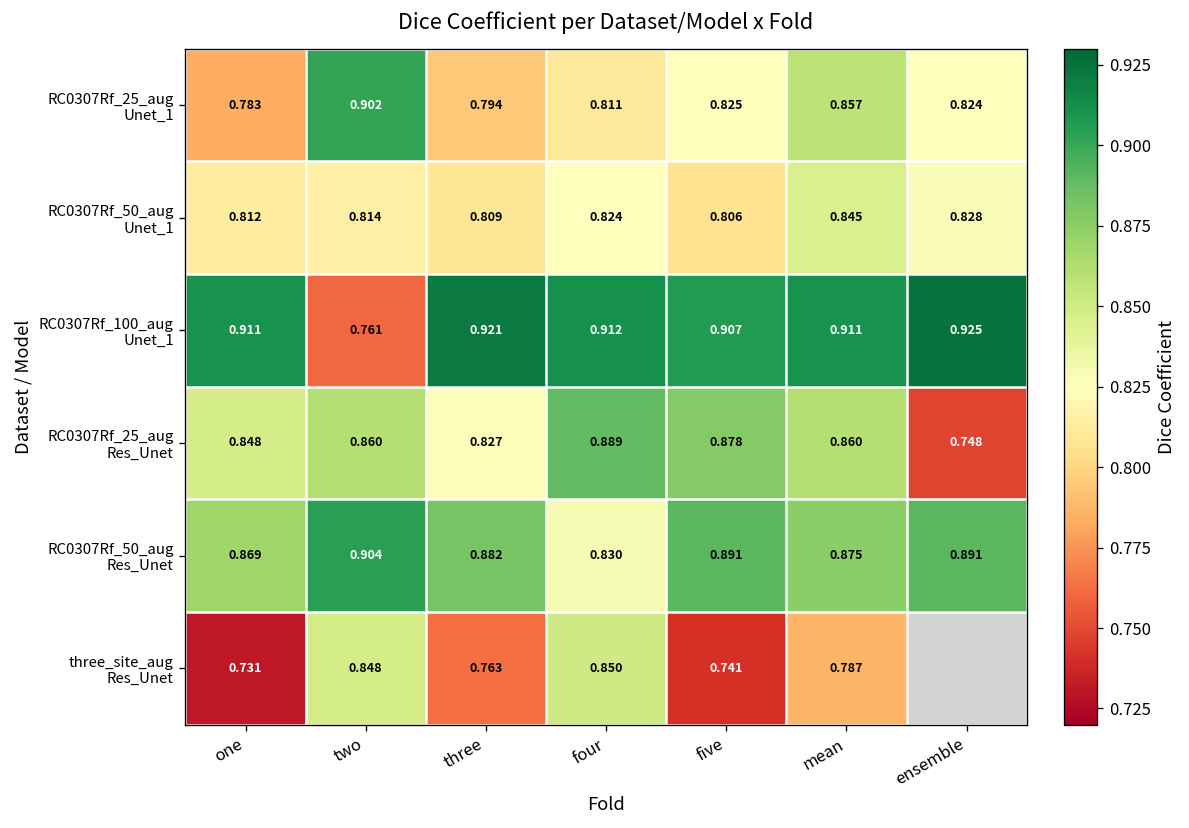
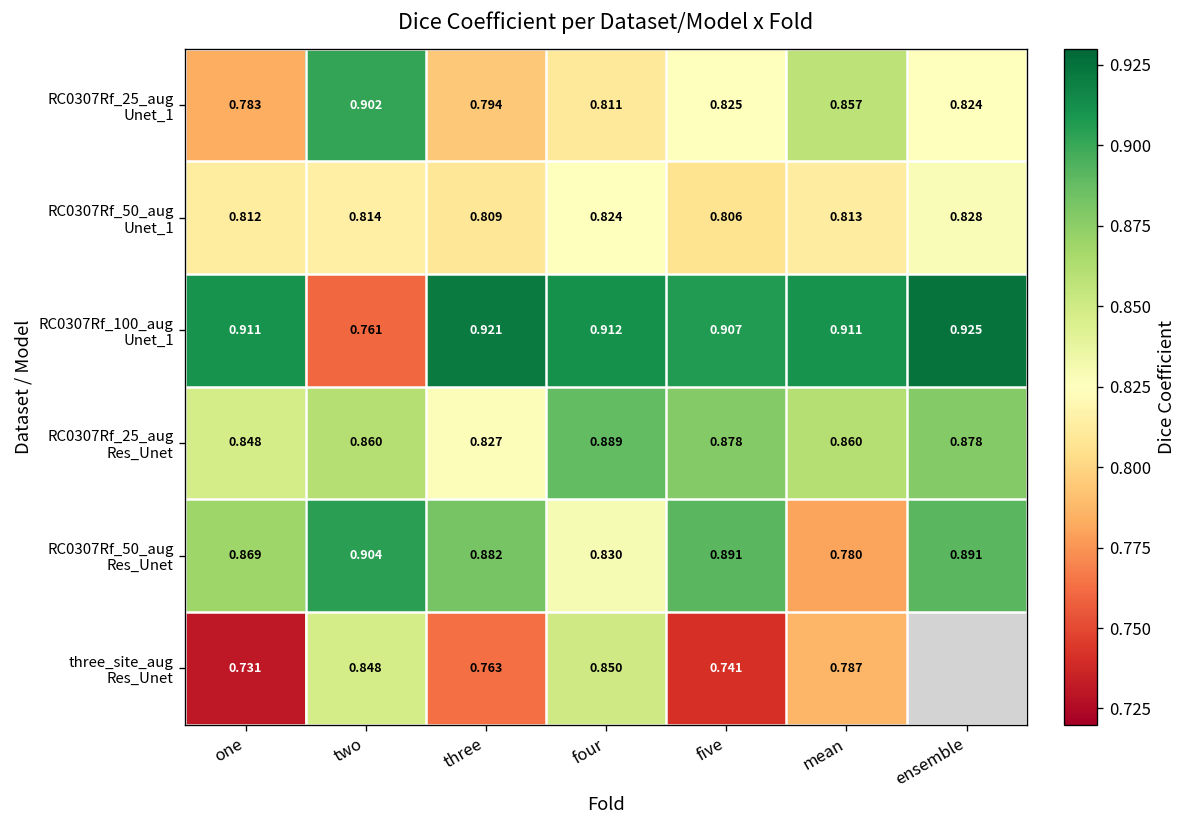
  {
    "RC0307Rf_25_aug Unet_1": {
      "one": 0.783,
      "two": 0.902,
      "three": 0.794,
      "four": 0.811,
      "five": 0.825,
      "mean": 0.857,
      "ensemble": 0.824
    },
    "RC0307Rf_50_aug Unet_1": {
      "one": 0.812,
      "two": 0.814,
      "three": 0.809,
      "four": 0.824,
      "five": 0.806,
-     "mean": 0.845,
+     "mean": 0.813,
      "ensemble": 0.828
    },
    "RC0307Rf_100_aug Unet_1": {
      "one": 0.911,
      "two": 0.761,
      "three": 0.921,
      "four": 0.912,
      "five": 0.907,
      "mean": 0.911,
      "ensemble": 0.925
    },
    "RC0307Rf_25_aug Res_Unet": {
      "one": 0.848,
      "two": 0.860,
      "three": 0.827,
      "four": 0.889,
      "five": 0.878,
      "mean": 0.860,
-     "ensemble": 0.748
+     "ensemble": 0.878
    },
    "RC0307Rf_50_aug Res_Unet": {
      "one": 0.869,
      "two": 0.904,
      "three": 0.882,
      "four": 0.830,
      "five": 0.891,
-     "mean": 0.875,
+     "mean": 0.780,
      "ensemble": 0.891
    },
    "three_site_aug Res_Unet": {
      "one": 0.731,
      "two": 0.848,
      "three": 0.763,
      "four": 0.850,
      "five": 0.741,
      "mean": 0.787
    }
  }
